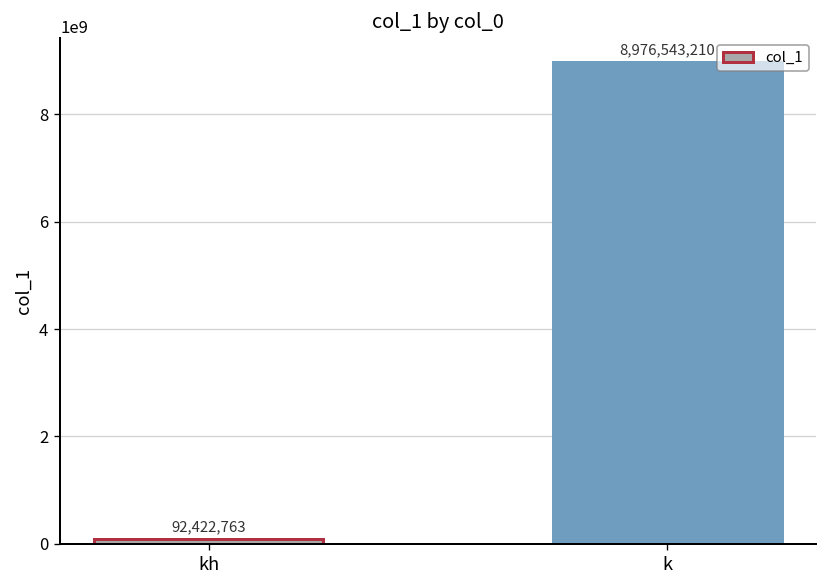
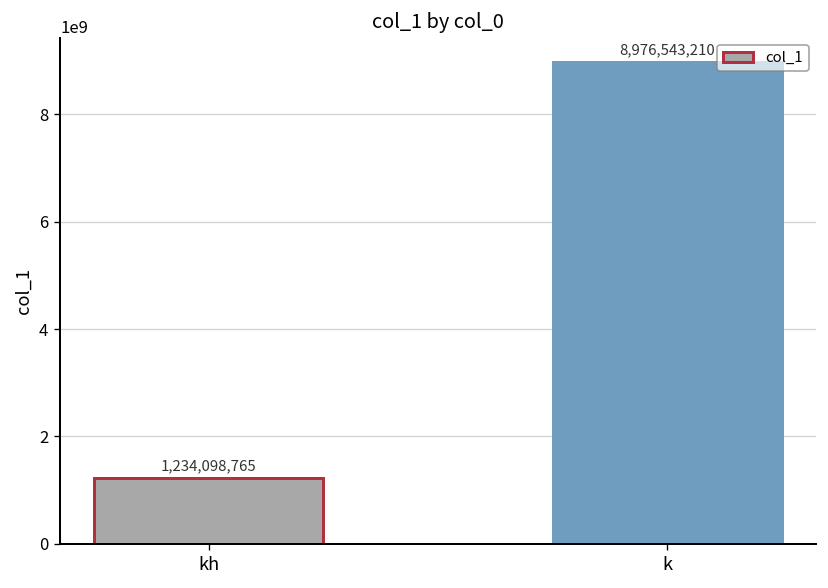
  {
-   "kh": "92,422,763",
+   "kh": "1,234,098,765",
    "k": "8,976,543,210"
  }
